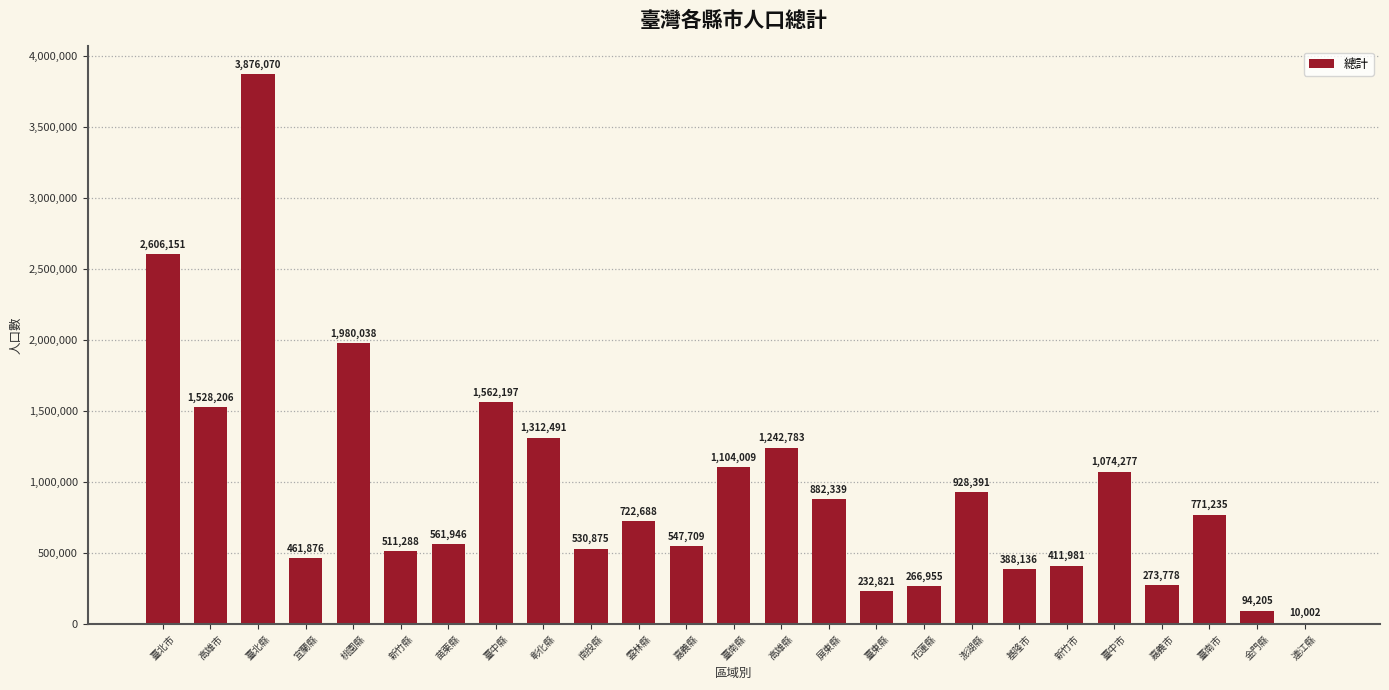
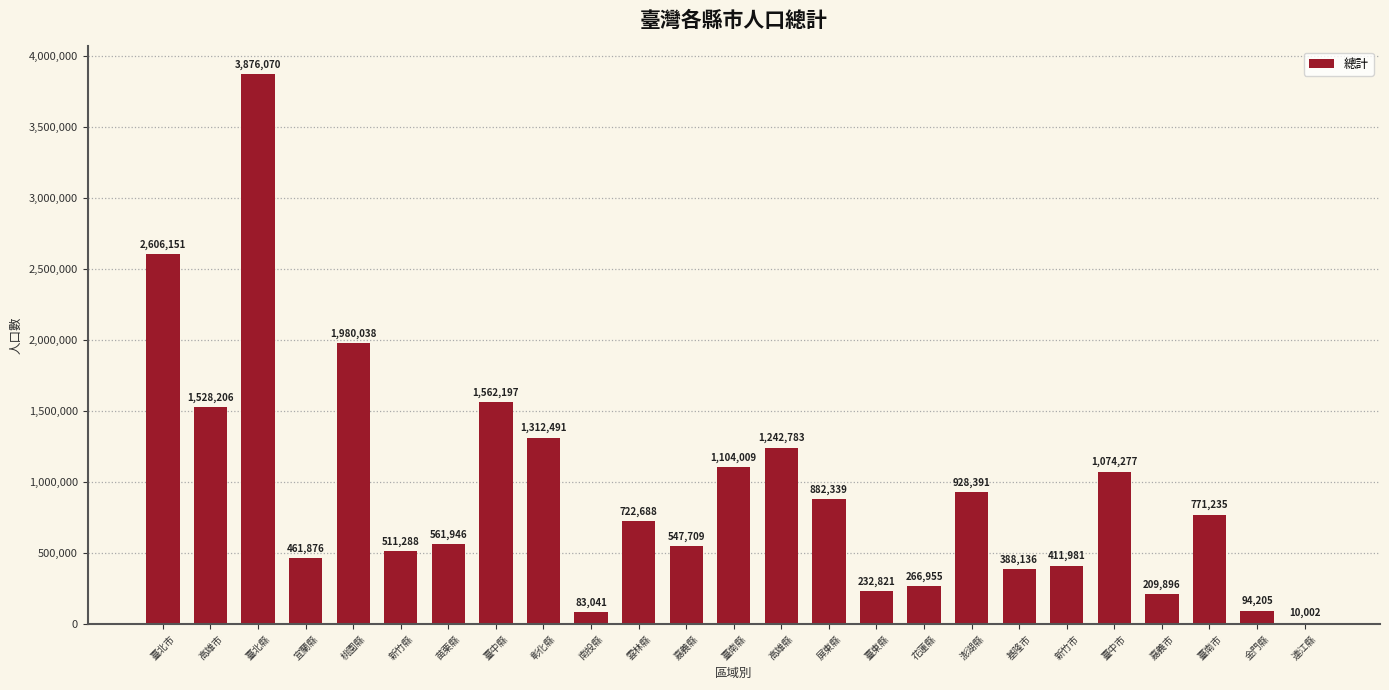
  {
    "臺北市": "2,606,151",
    "高雄市": "1,528,206",
    "臺北縣": "3,876,070",
    "宜蘭縣": "461,876",
    "桃園縣": "1,980,038",
    "新竹縣": "511,288",
    "苗栗縣": "561,946",
    "臺中縣": "1,562,197",
    "彰化縣": "1,312,491",
-   "南投縣": "530,875",
+   "南投縣": "83,041",
    "雲林縣": "722,688",
    "嘉義縣": "547,709",
    "臺南縣": "1,104,009",
    "高雄縣": "1,242,783",
    "屏東縣": "882,339",
    "臺東縣": "232,821",
    "花蓮縣": "266,955",
    "澎湖縣": "928,391",
    "基隆市": "388,136",
    "新竹市": "411,981",
    "臺中市": "1,074,277",
-   "嘉義市": "273,778",
+   "嘉義市": "209,896",
    "臺南市": "771,235",
    "金門縣": "94,205",
    "連江縣": "10,002"
  }
